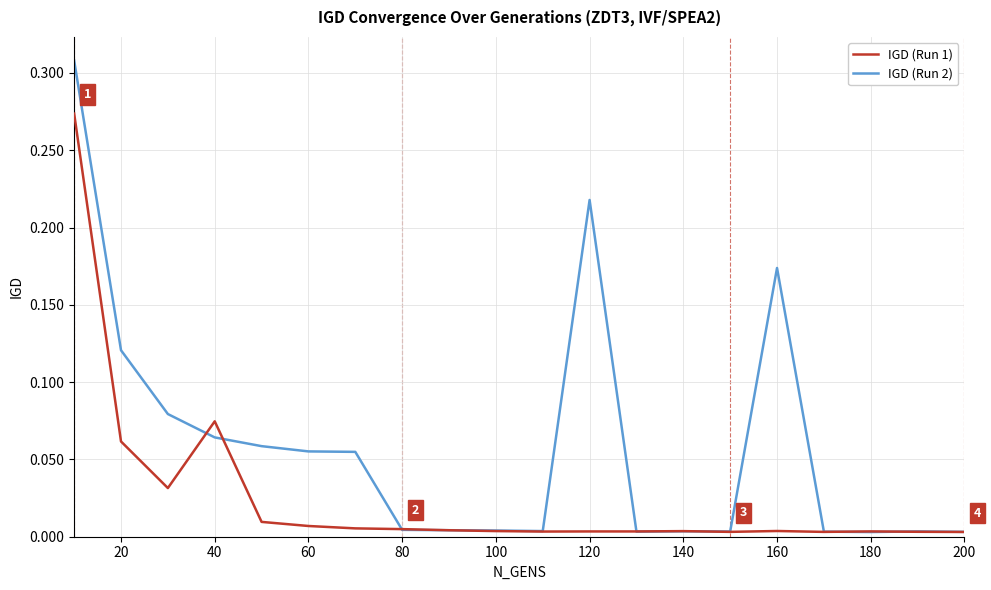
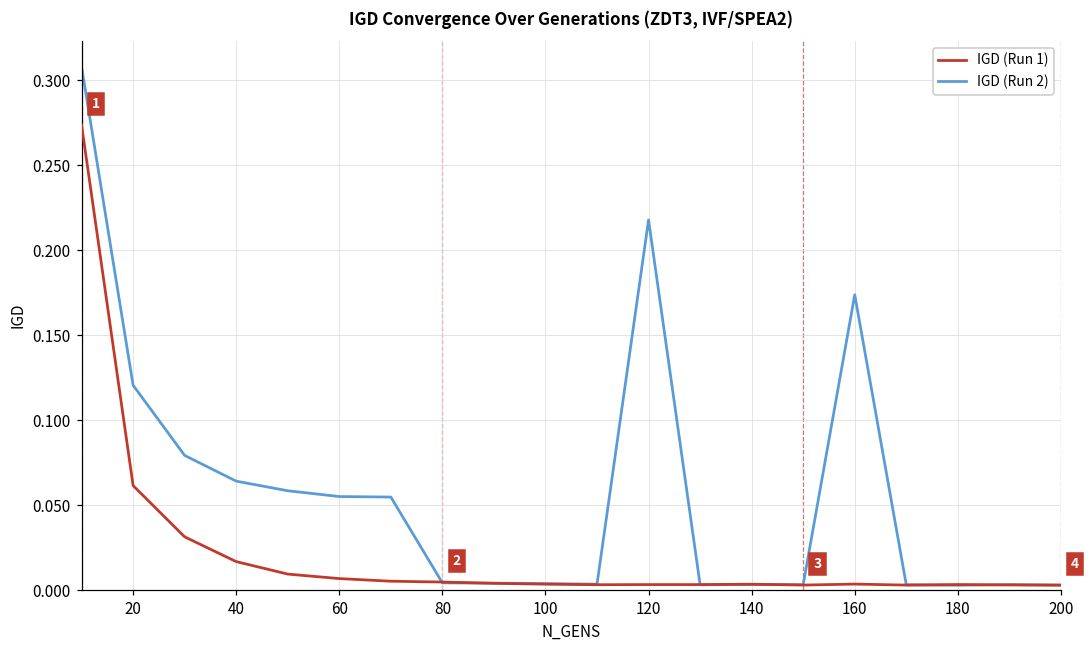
  {
    "IGD (Run 1)": {
      "20": 0.062,
-     "40": 0.075,
+     "40": 0.017,
      "60": 0.007,
      "120": 0.003,
      "160": 0.004
    },
    "IGD (Run 2)": {
      "20": 0.121,
      "40": 0.064,
      "60": 0.055,
      "120": 0.218,
      "160": 0.174
    }
  }
